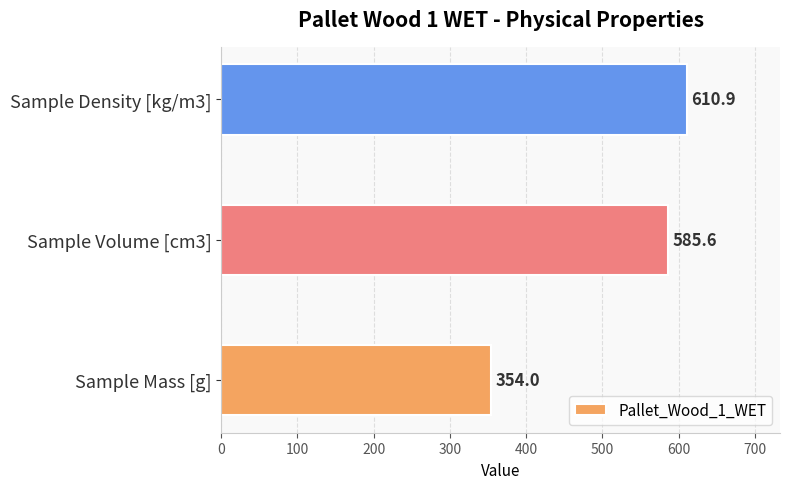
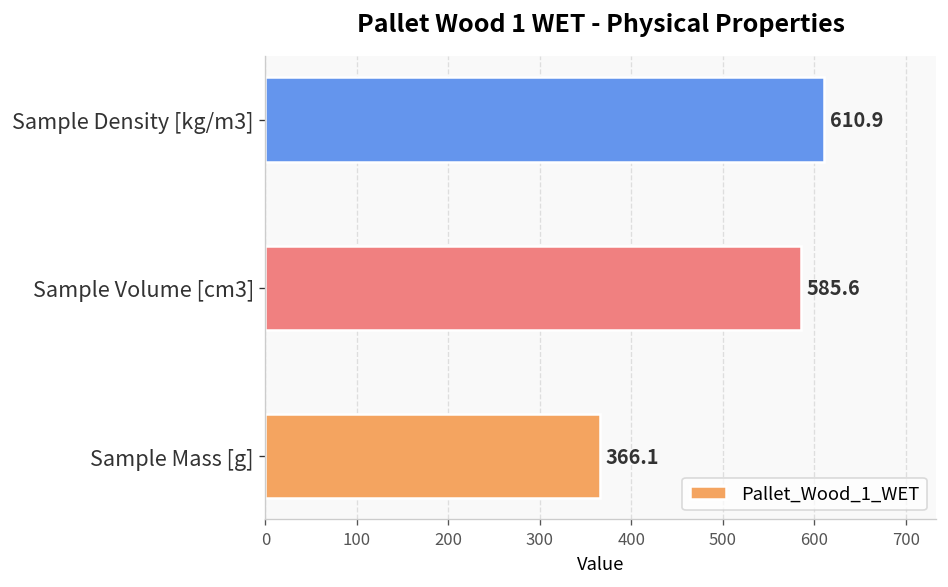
  {
    "Sample Density [kg/m3]": 610.9,
    "Sample Volume [cm3]": 585.6,
-   "Sample Mass [g]": 354.0
+   "Sample Mass [g]": 366.1
  }
